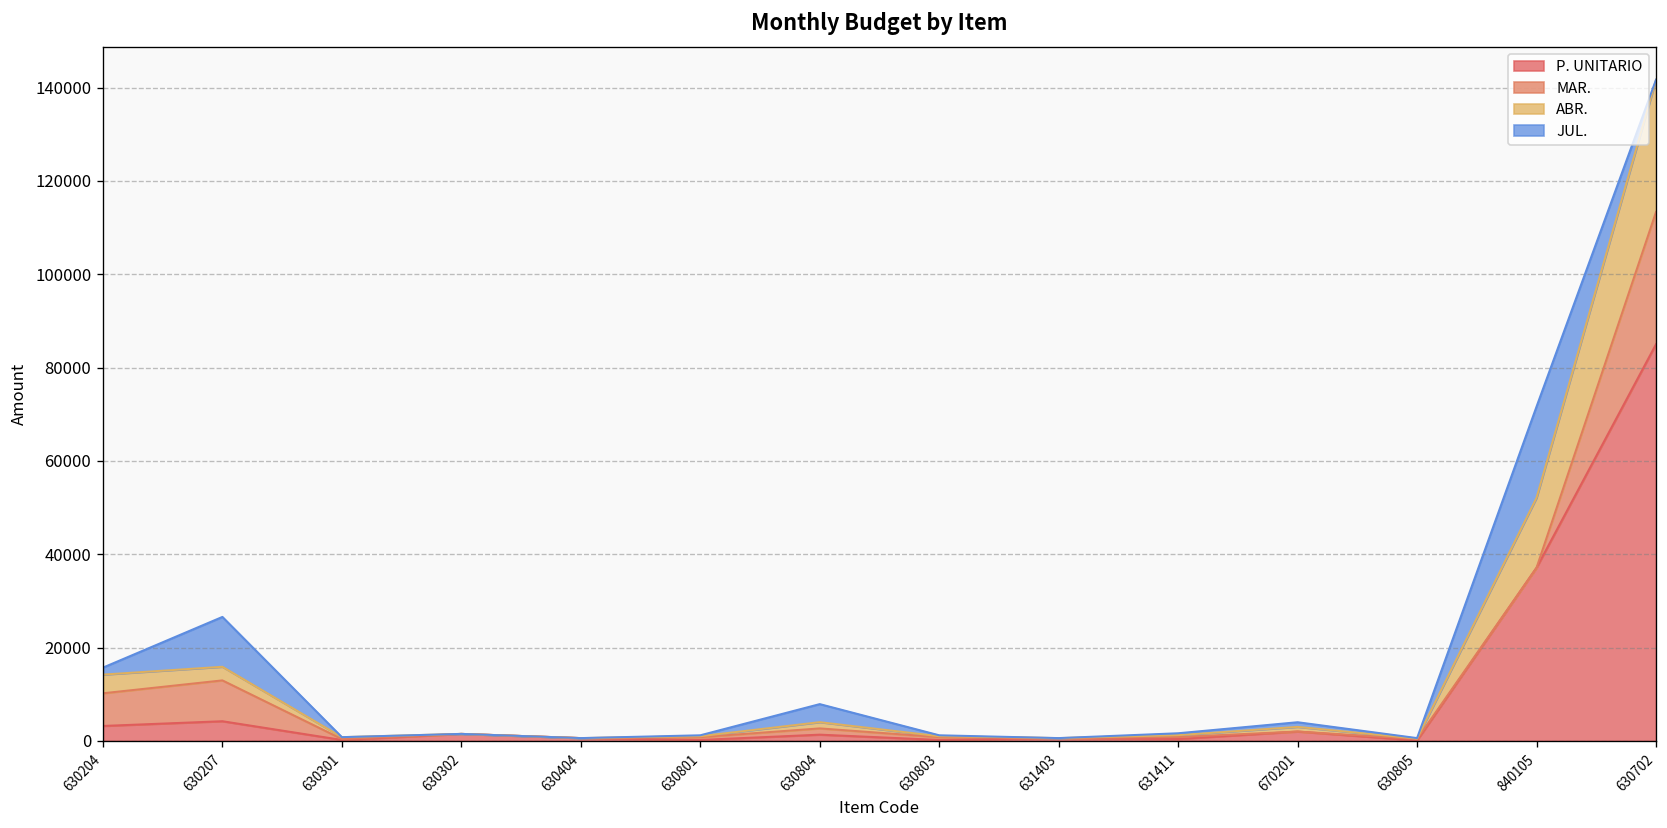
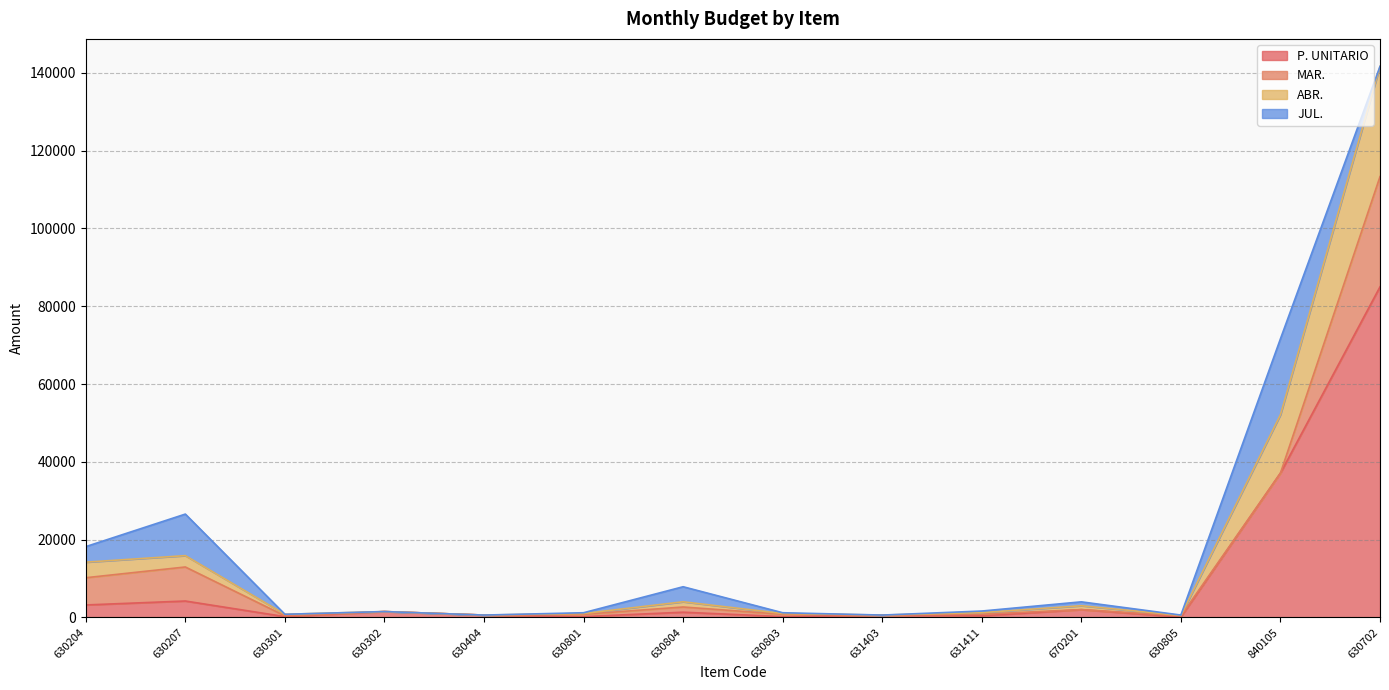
  {
    "JUL.": {
-     "630204": 2000,
+     "630204": 4000,
      "630207": 11000,
      "630804": 4000,
      "670201": 1000,
      "840105": 20000
    }
  }
